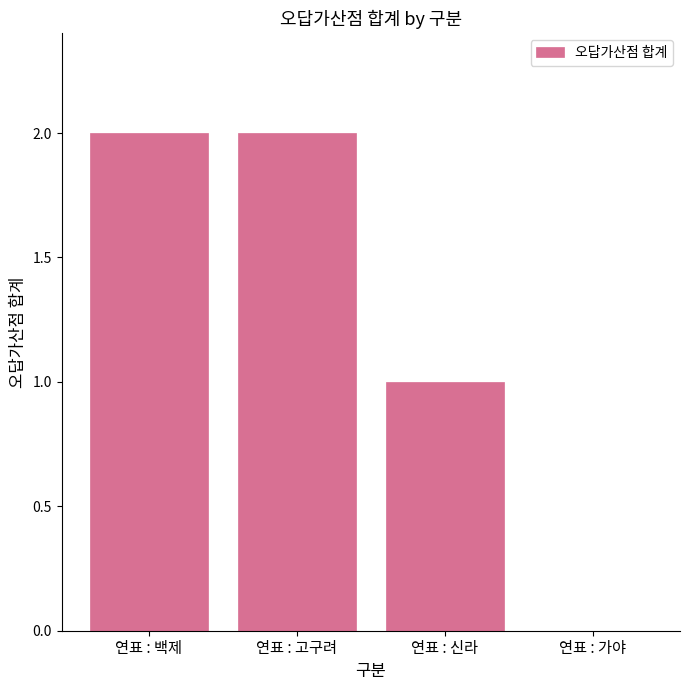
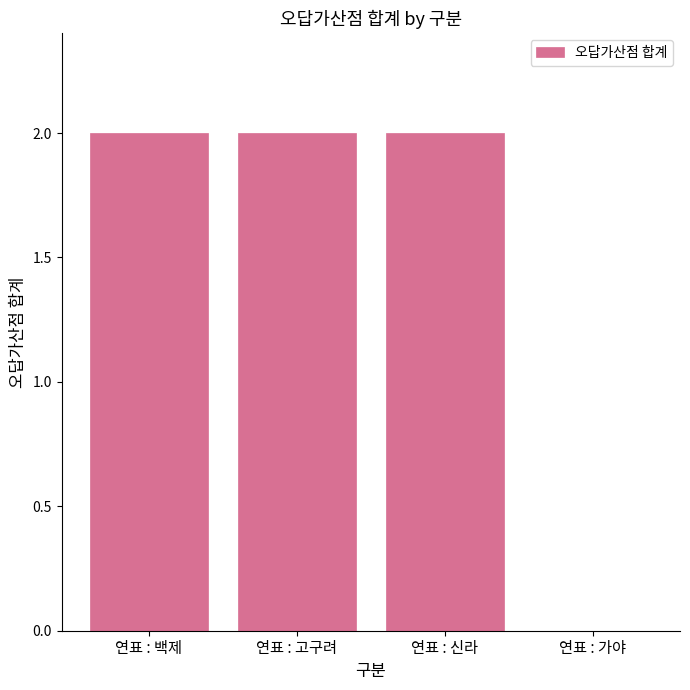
  {
    "연표 : 백제": 2.00,
    "연표 : 고구려": 2.00,
-   "연표 : 신라": 1.00,
+   "연표 : 신라": 2.00,
    "연표 : 가야": 0.00
  }
